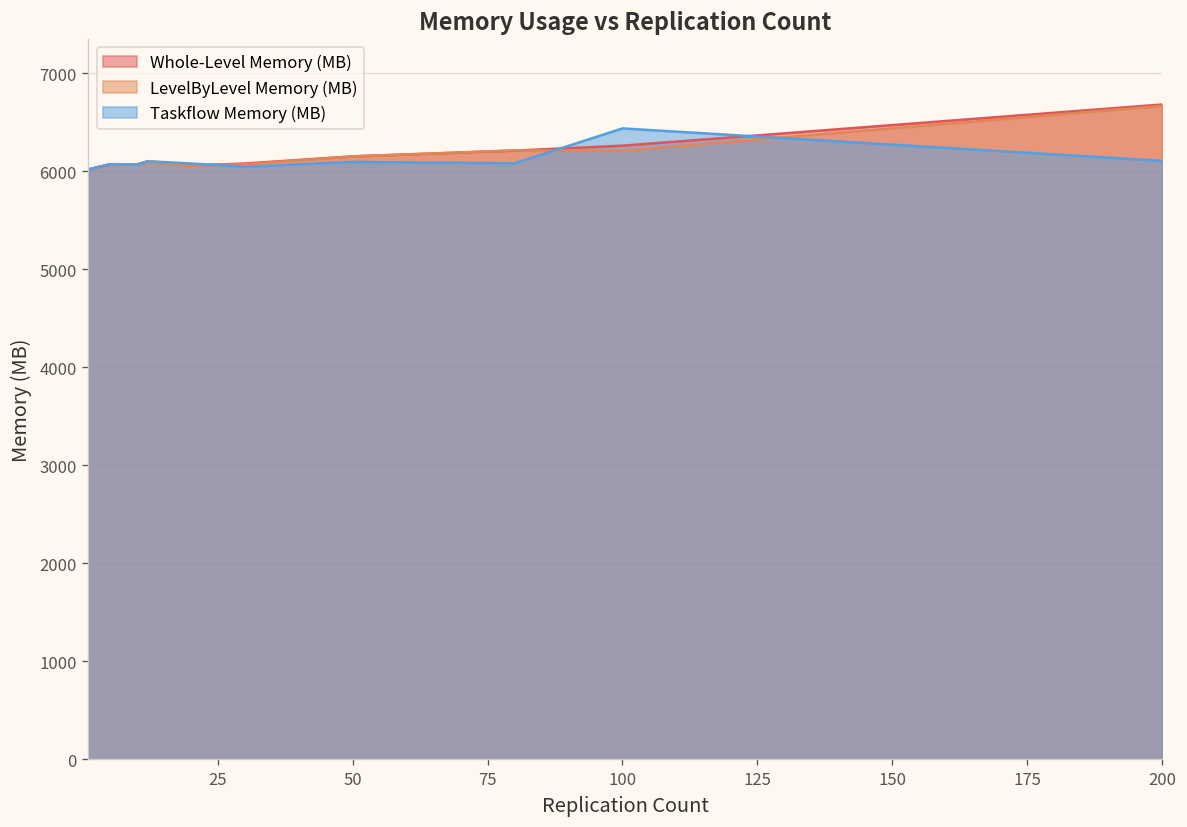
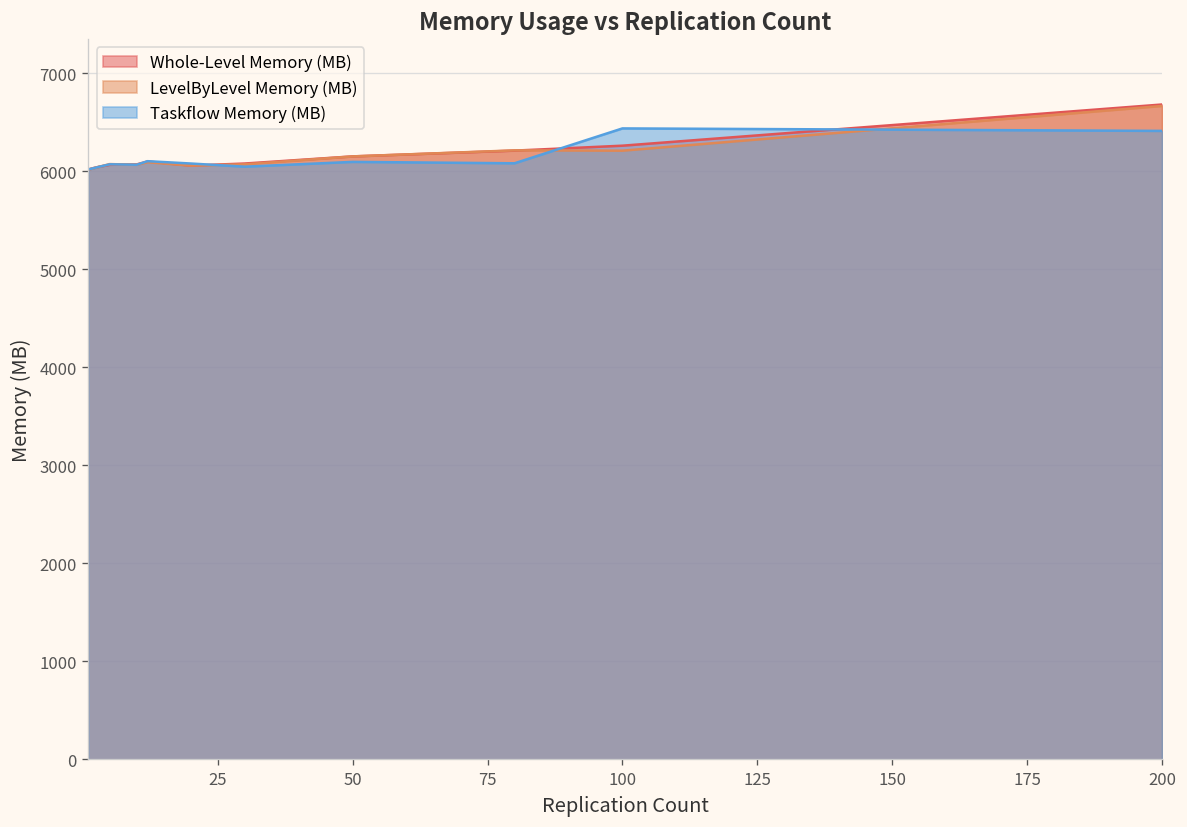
  {
    "Taskflow Memory (MB)": {
      "50": 6100,
      "100": 6400,
-     "200": 6100
+     "200": 6400
    }
  }
